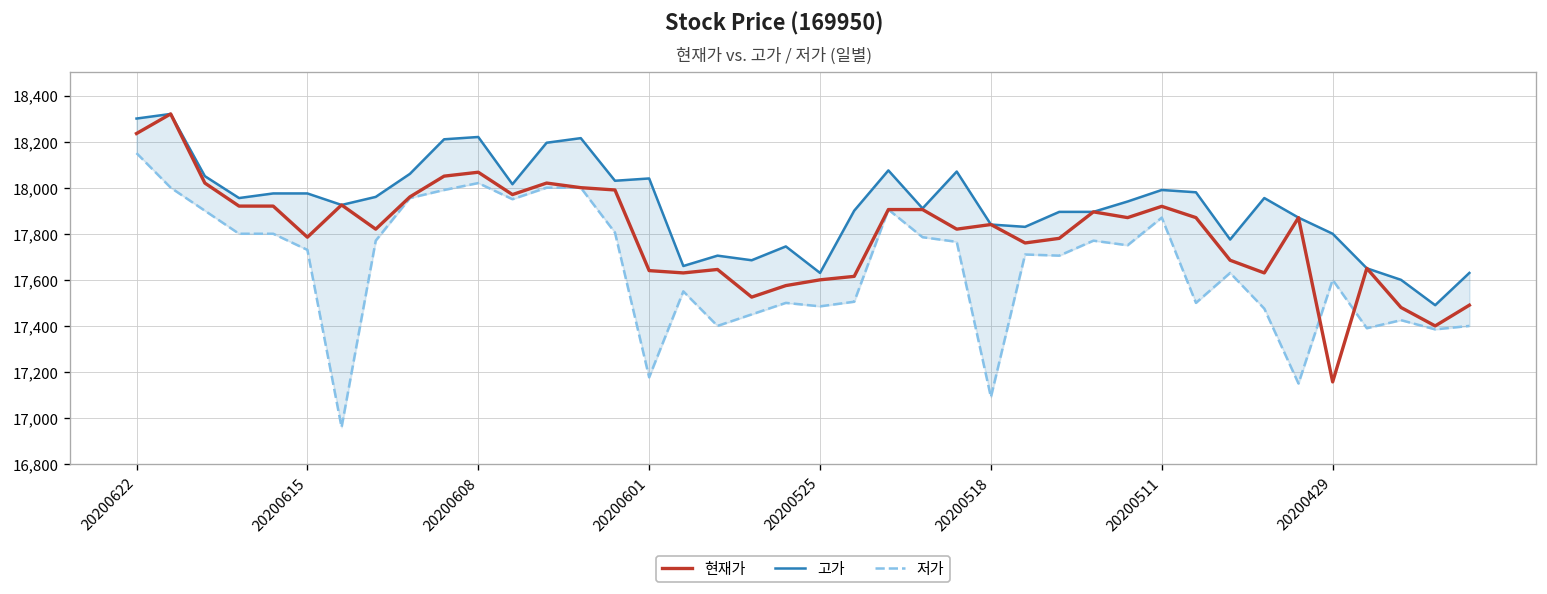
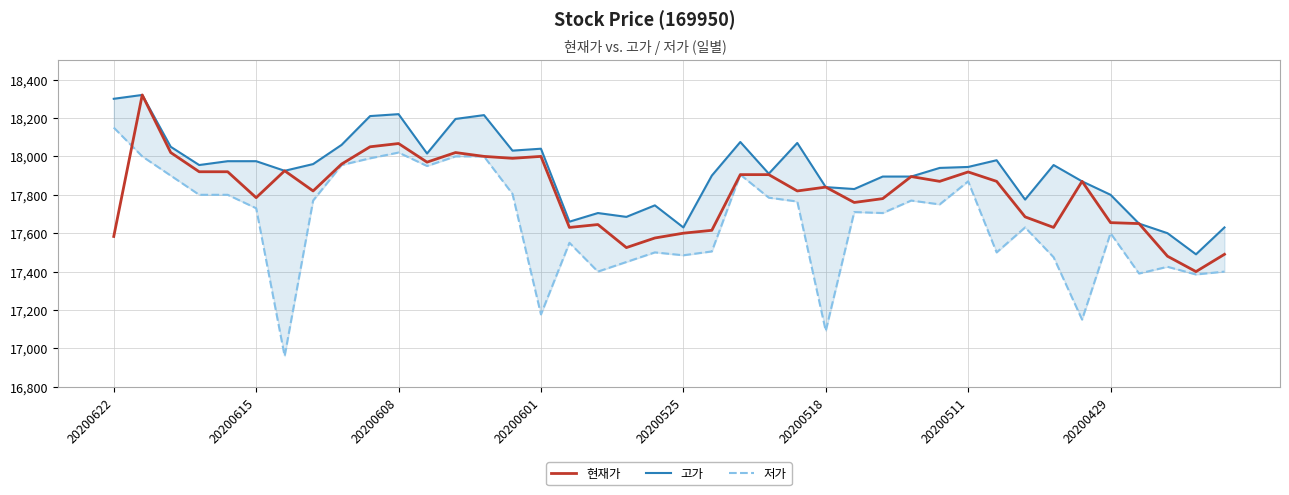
  {
    "현재가": {
-     "20200622": "18,240",
+     "20200622": "17,580",
      "20200615": "17,790",
      "20200608": "18,070",
-     "20200601": "17,640",
+     "20200601": "18,000",
      "20200525": "17,600",
      "20200511": "17,920",
-     "20200429": "17,160"
+     "20200429": "17,660"
    },
    "고가": {
      "20200622": "18,300",
      "20200615": "17,980",
      "20200608": "18,220",
      "20200601": "18,040",
      "20200525": "17,630",
-     "20200511": "17,990",
+     "20200511": "17,950",
      "20200429": "17,800"
    },
    "저가": {
      "20200622": "18,150",
      "20200615": "17,730",
      "20200608": "18,020",
      "20200601": "17,180",
      "20200525": "17,490",
      "20200518": "17,090",
      "20200511": "17,870",
      "20200429": "17,600"
    }
  }
